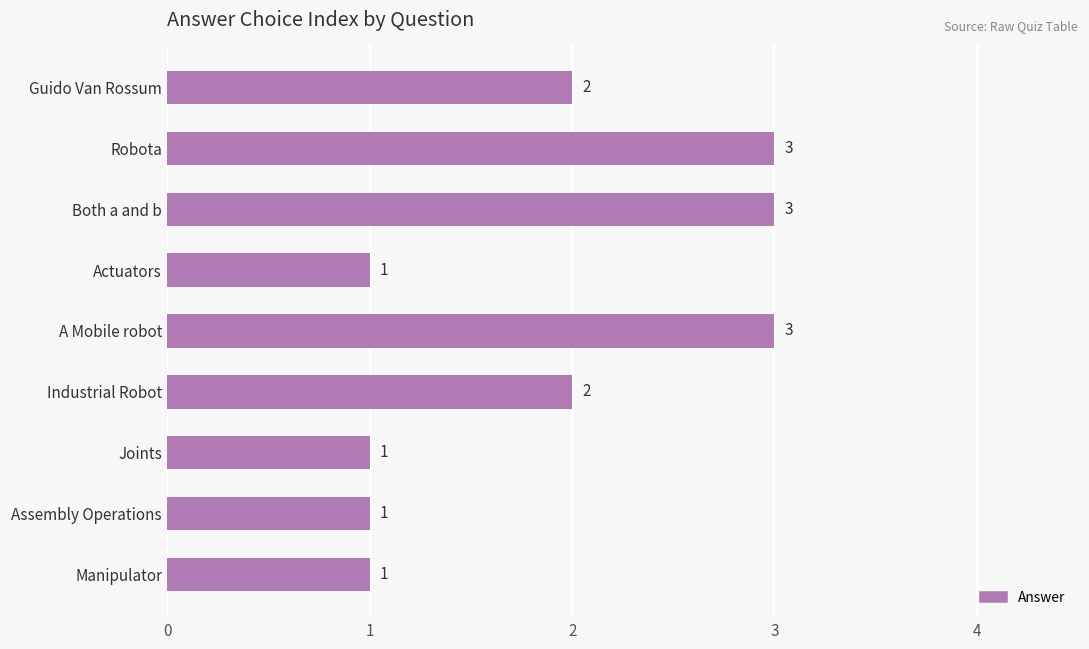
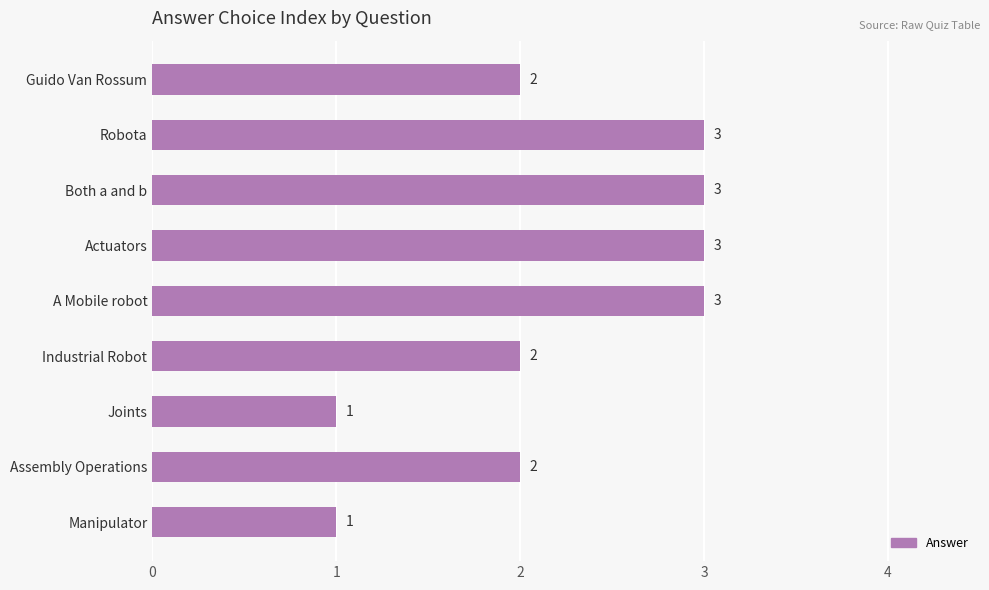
  {
    "Guido Van Rossum": 2,
    "Robota": 3,
    "Both a and b": 3,
-   "Actuators": 1,
+   "Actuators": 3,
    "A Mobile robot": 3,
    "Industrial Robot": 2,
    "Joints": 1,
-   "Assembly Operations": 1,
+   "Assembly Operations": 2,
    "Manipulator": 1
  }
